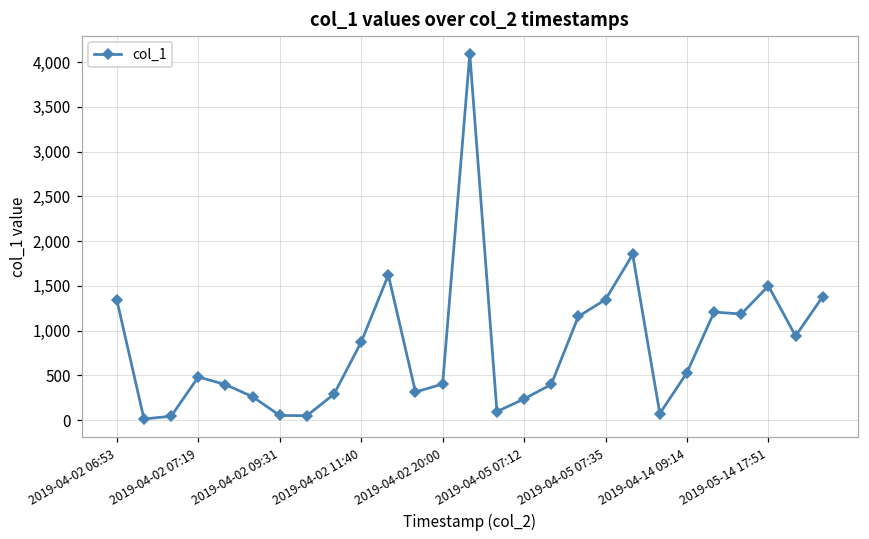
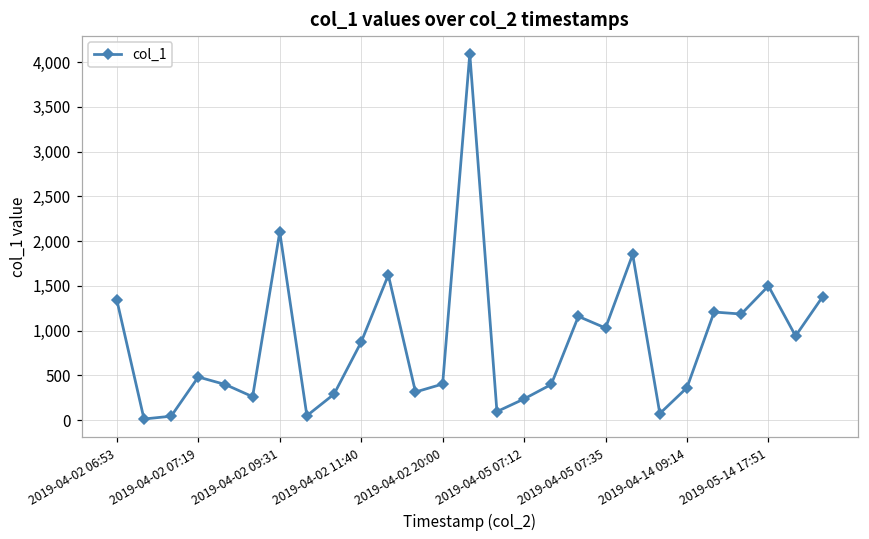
  {
    "2019-04-02 06:53": "1,300",
    "2019-04-02 07:19": "500",
-   "2019-04-02 09:31": "100",
+   "2019-04-02 09:31": "2,100",
    "2019-04-02 11:40": "900",
    "2019-04-02 20:00": "400",
    "2019-04-05 07:12": "200",
-   "2019-04-05 07:35": "1,300",
-   "2019-04-14 09:14": "500",
+   "2019-04-05 07:35": "1,000",
+   "2019-04-14 09:14": "400",
    "2019-05-14 17:51": "1,500"
  }
